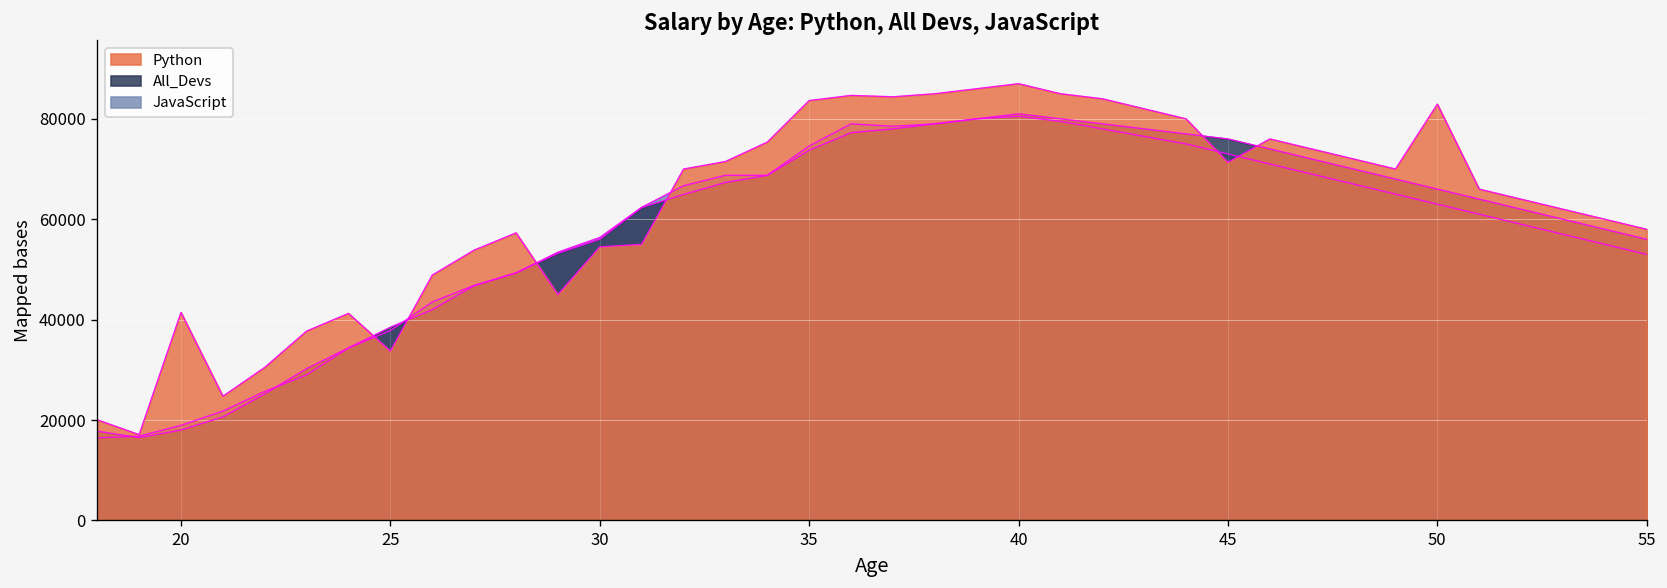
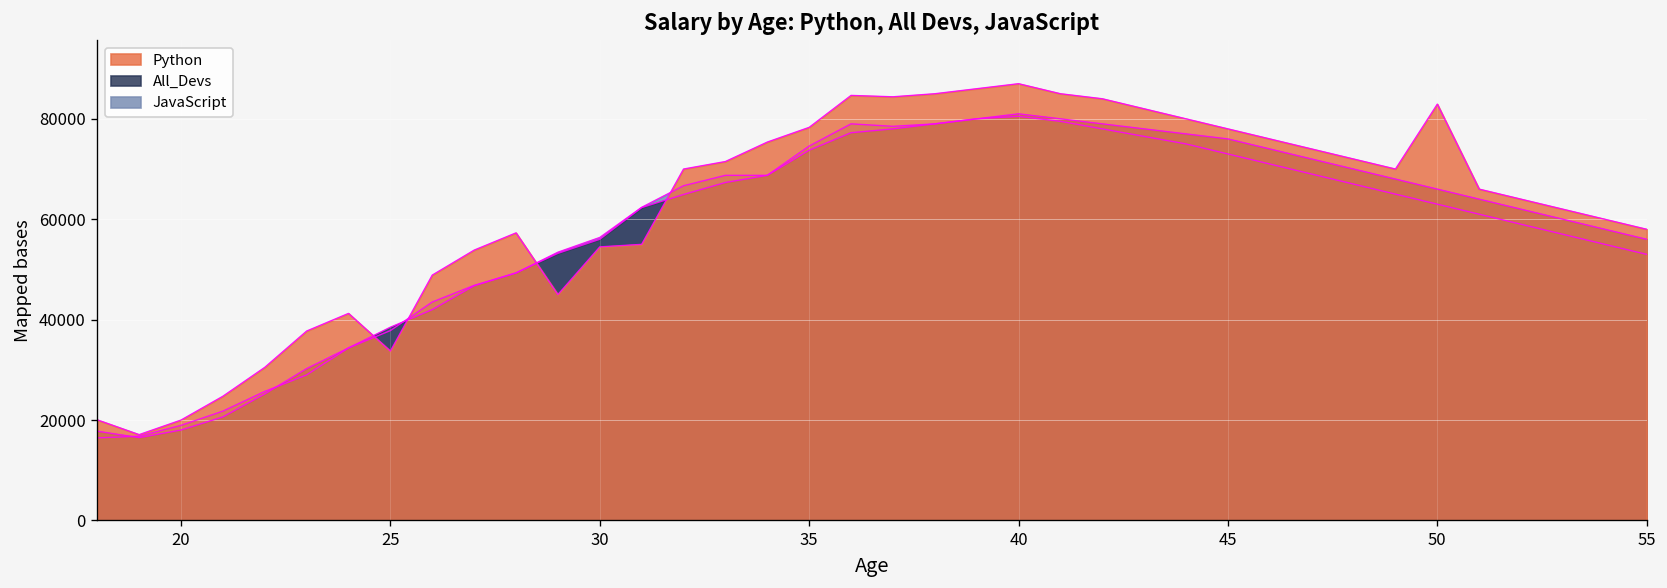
  {
    "JavaScript": {
      "20": 19000,
      "25": 38000,
      "35": 75000,
      "45": 73000,
      "50": 63000,
      "55": 53000
    },
    "All_Devs": {
      "20": 18000,
      "25": 38000,
      "35": 74000,
      "45": 76000,
      "50": 66000,
      "55": 56000
    },
    "Python": {
-     "20": 41000,
+     "20": 20000,
      "25": 34000,
      "30": 54000,
-     "35": 84000,
+     "35": 78000,
      "40": 87000,
-     "45": 71000,
+     "45": 78000,
      "50": 83000,
      "55": 58000
    }
  }
